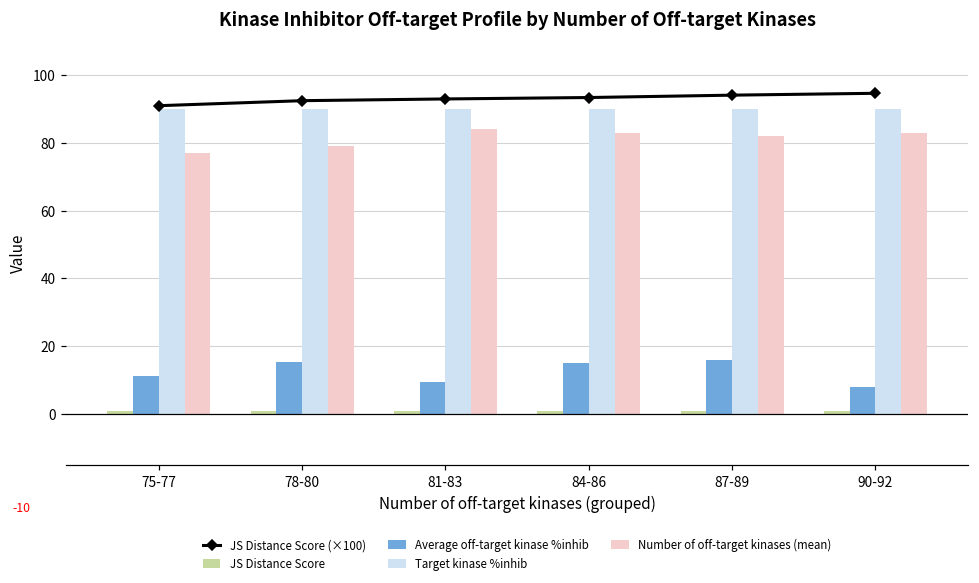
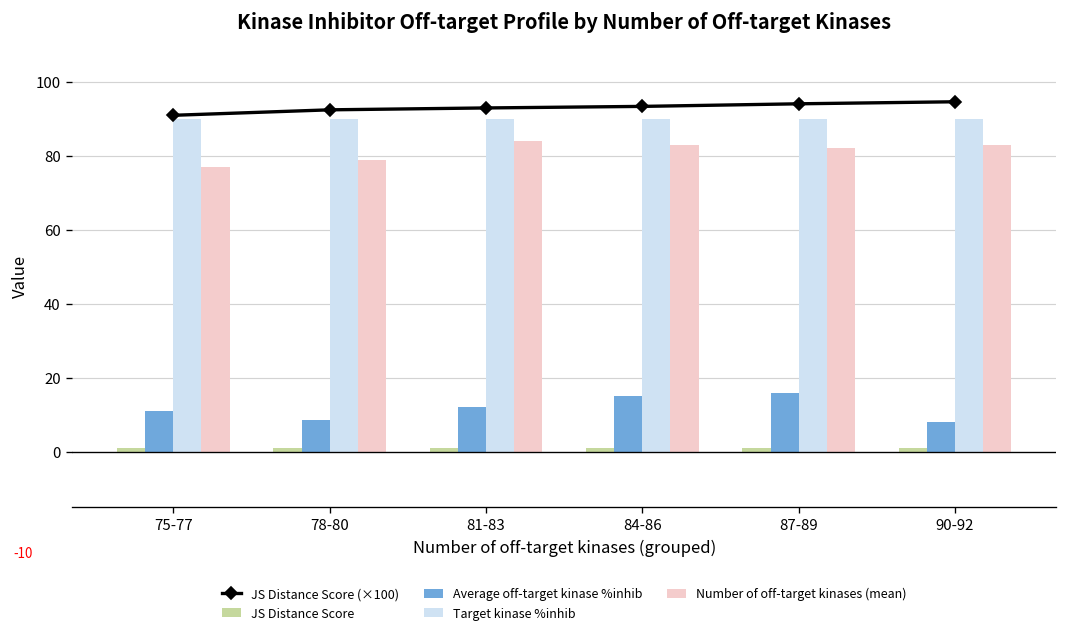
  {
    "JS Distance Score": {
      "75-77": 1,
      "78-80": 1,
      "81-83": 1,
      "84-86": 1,
      "87-89": 1,
      "90-92": 1
    },
    "JS Distance Score (×100)": {
      "75-77": 91,
      "78-80": 92,
      "81-83": 93,
      "84-86": 93,
      "87-89": 94,
      "90-92": 95
    },
    "Average off-target kinase %inhib": {
      "75-77": 11,
-     "78-80": 15,
-     "81-83": 10,
+     "78-80": 9,
+     "81-83": 12,
      "84-86": 15,
      "87-89": 16,
      "90-92": 8
    }
  }
